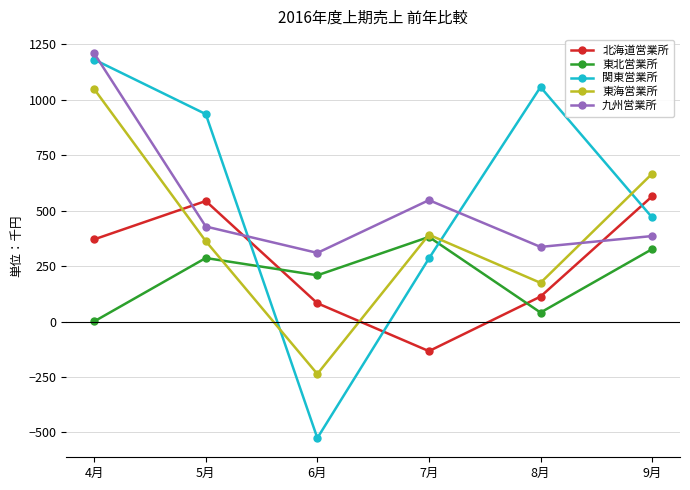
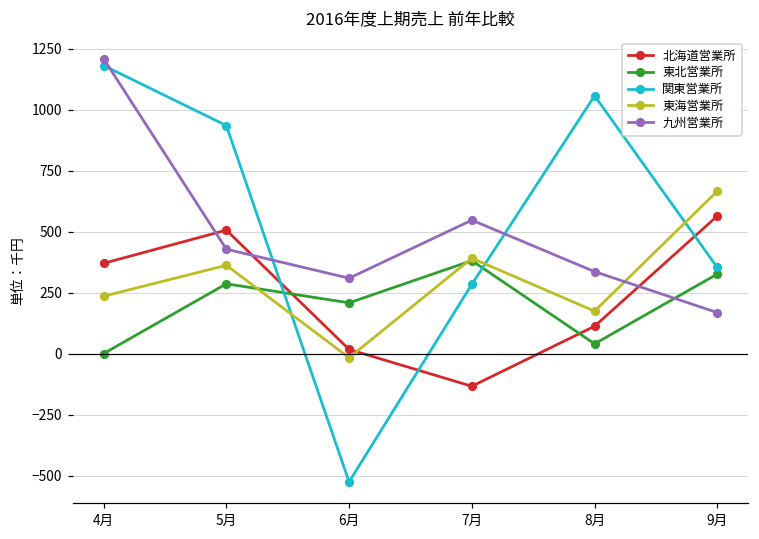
  {
    "北海道営業所": {
      "4月": 370,
-     "5月": 540,
-     "6月": 80,
+     "5月": 510,
+     "6月": 20,
      "7月": -130,
      "8月": 110,
      "9月": 570
    },
    "東北営業所": {
      "4月": 0,
      "5月": 290,
      "6月": 210,
      "8月": 40,
      "9月": 330
    },
    "関東営業所": {
      "4月": 1180,
      "5月": 940,
      "6月": -530,
      "7月": 290,
      "8月": 1060,
-     "9月": 470
+     "9月": 350
    },
    "東海営業所": {
-     "4月": 1050,
+     "4月": 240,
      "5月": 360,
-     "6月": -240,
+     "6月": -20,
      "8月": 180,
      "9月": 670
    },
    "九州営業所": {
      "4月": 1210,
      "5月": 430,
      "6月": 310,
      "7月": 550,
      "8月": 340,
-     "9月": 390
+     "9月": 170
    }
  }
